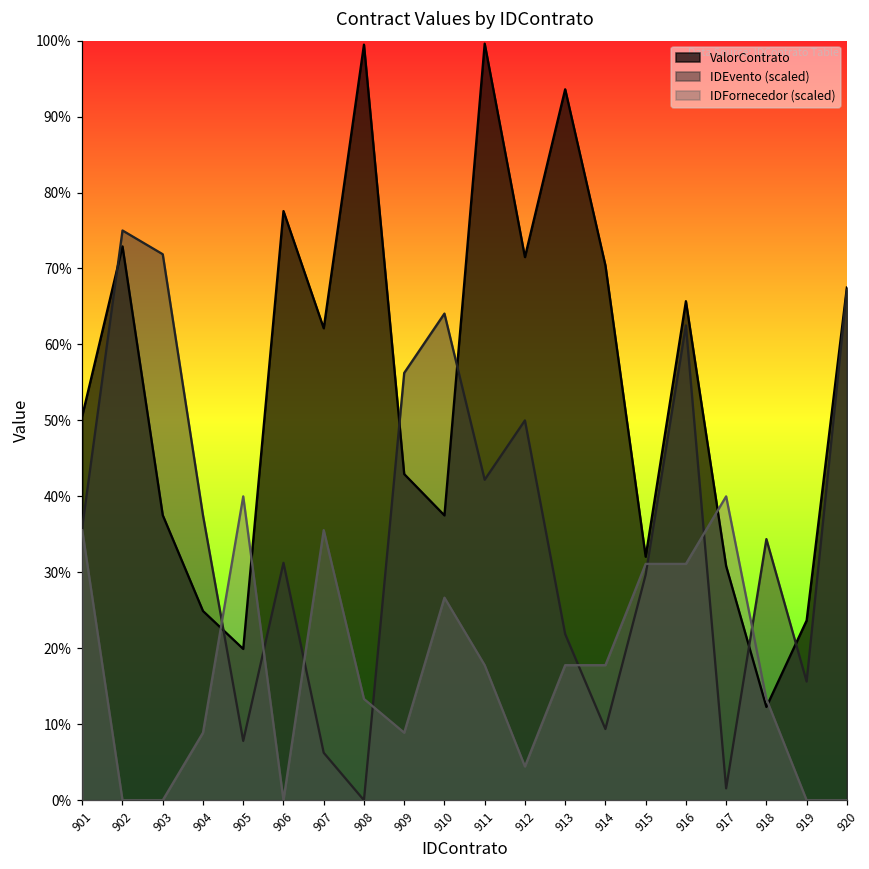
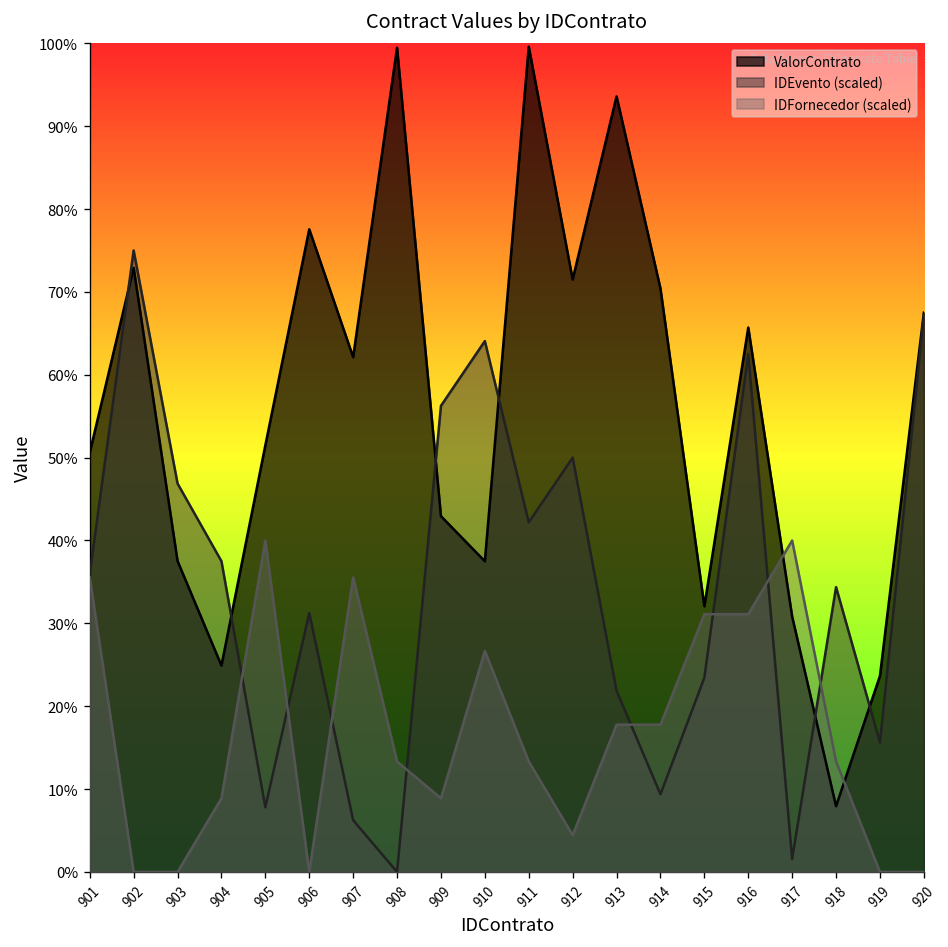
  {
    "ValorContrato": {
      "901": "51%",
      "902": "73%",
      "903": "38%",
      "904": "25%",
-     "905": "20%",
+     "905": "51%",
      "906": "78%",
      "907": "62%",
      "908": "99%",
      "909": "43%",
      "910": "37%",
      "911": "100%",
      "912": "72%",
      "913": "94%",
      "914": "70%",
      "915": "32%",
      "916": "66%",
      "917": "31%",
-     "918": "12%",
+     "918": "8%",
      "919": "24%"
    },
    "IDEvento (scaled)": {
      "901": "36%",
      "902": "75%",
-     "903": "72%",
+     "903": "47%",
      "904": "38%",
      "905": "8%",
      "906": "31%",
      "907": "6%",
      "908": "0%",
      "909": "56%",
      "910": "64%",
      "911": "42%",
      "912": "50%",
      "913": "22%",
      "914": "9%",
-     "915": "30%",
+     "915": "23%",
      "916": "63%",
      "917": "2%",
      "918": "34%",
      "919": "16%"
    },
    "IDFornecedor (scaled)": {
      "901": "36%",
      "902": "0%",
      "903": "0%",
      "904": "9%",
      "905": "40%",
      "906": "0%",
      "907": "36%",
      "908": "13%",
      "909": "9%",
      "910": "27%",
-     "911": "18%",
+     "911": "13%",
      "912": "4%",
      "913": "18%",
      "914": "18%",
      "915": "31%",
      "916": "31%",
      "917": "40%",
      "918": "13%",
      "919": "0%",
      "920": "0%"
    }
  }
